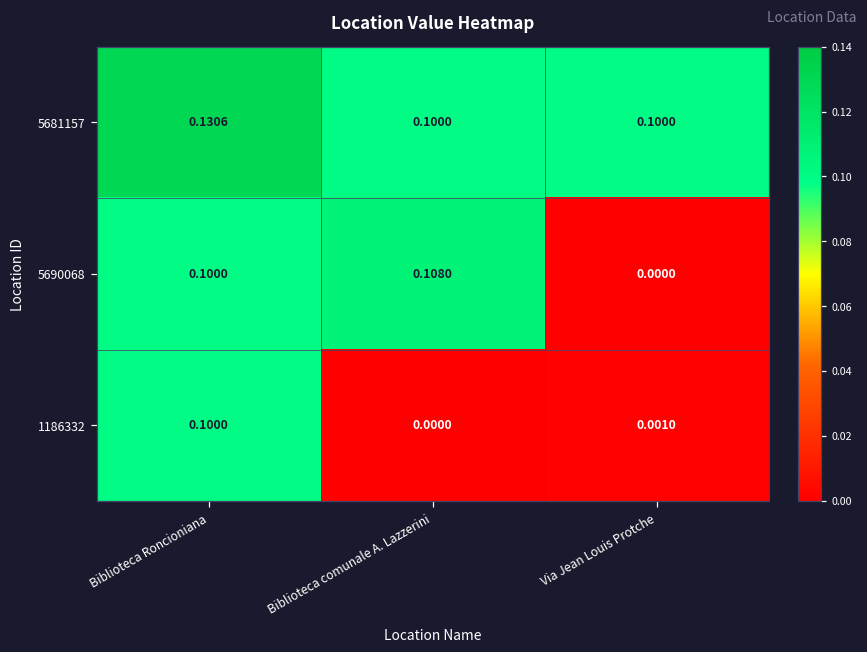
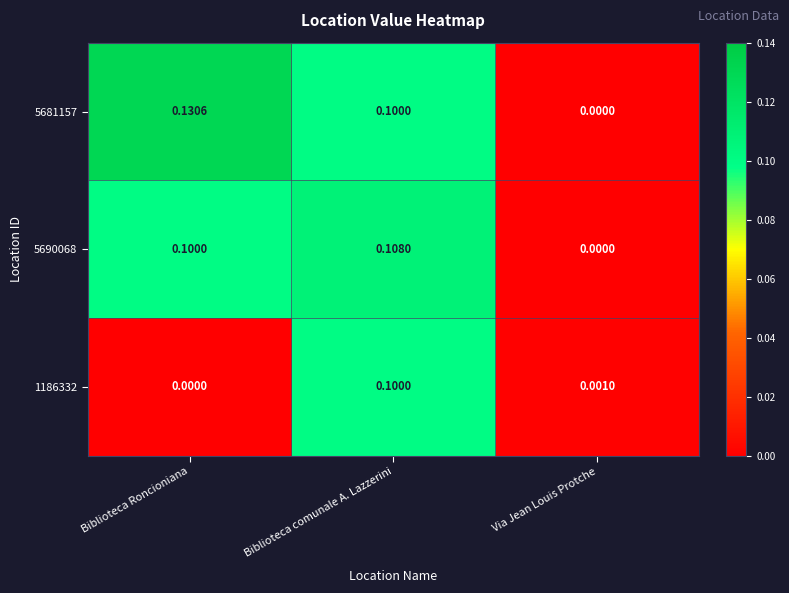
  {
    "5681157": {
      "Biblioteca Roncioniana": 0.1306,
      "Biblioteca comunale A. Lazzerini": 0.1000,
-     "Via Jean Louis Protche": 0.1000
+     "Via Jean Louis Protche": 0.0000
    },
    "5690068": {
      "Biblioteca Roncioniana": 0.1000,
      "Biblioteca comunale A. Lazzerini": 0.1080,
      "Via Jean Louis Protche": 0.0000
    },
    "1186332": {
-     "Biblioteca Roncioniana": 0.1000,
-     "Biblioteca comunale A. Lazzerini": 0.0000,
+     "Biblioteca Roncioniana": 0.0000,
+     "Biblioteca comunale A. Lazzerini": 0.1000,
      "Via Jean Louis Protche": 0.0010
    }
  }
